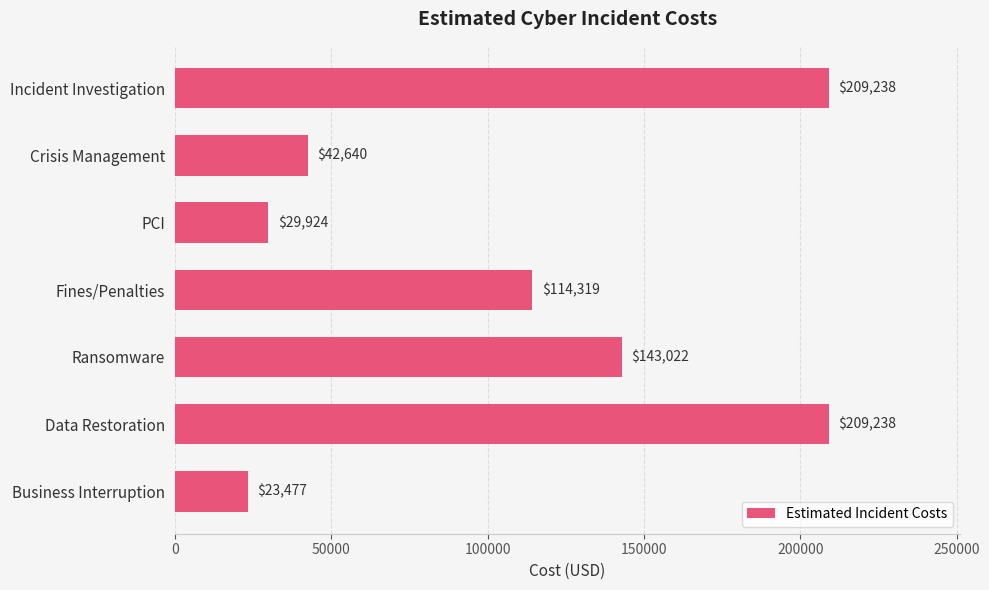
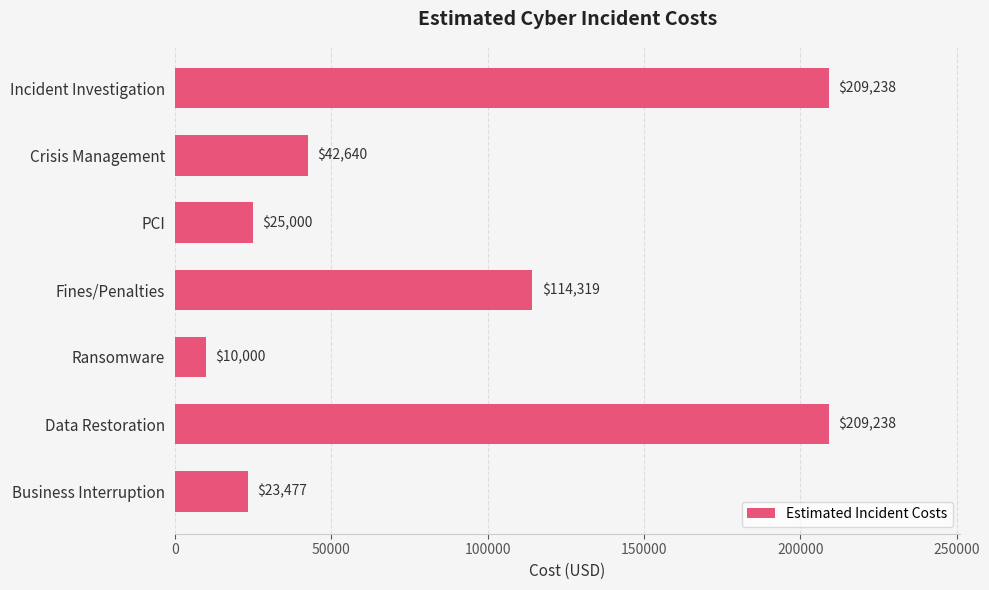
  {
    "Incident Investigation": "$209,238",
    "Crisis Management": "$42,640",
-   "PCI": "$29,924",
+   "PCI": "$25,000",
    "Fines/Penalties": "$114,319",
-   "Ransomware": "$143,022",
+   "Ransomware": "$10,000",
    "Data Restoration": "$209,238",
    "Business Interruption": "$23,477"
  }
